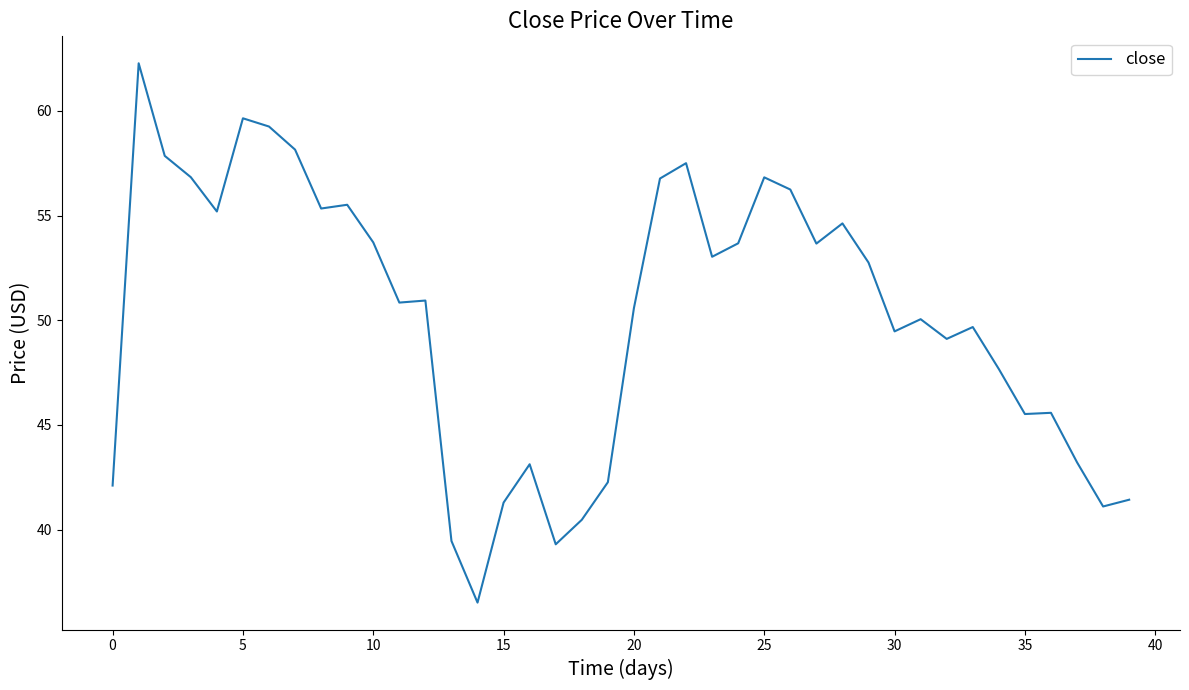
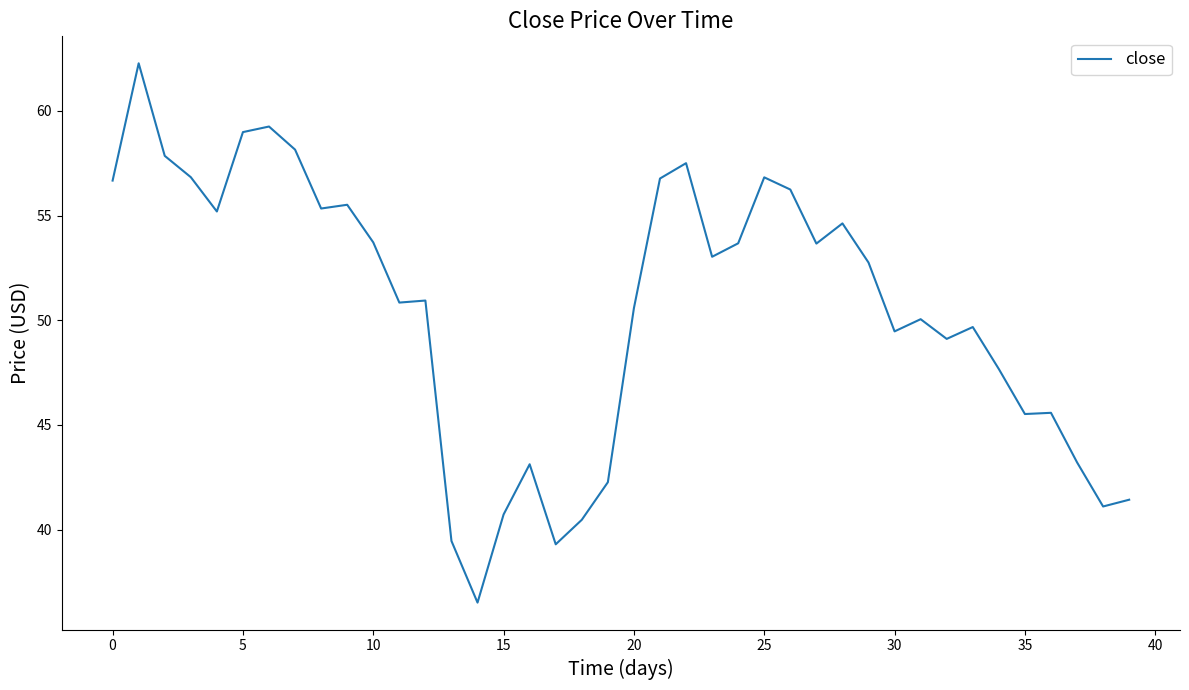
  {
-   "0": 42.1,
-   "5": 59.6,
+   "0": 56.7,
+   "5": 59.0,
    "10": 53.7,
-   "15": 41.3,
+   "15": 40.7,
    "20": 50.6,
    "25": 56.8,
    "30": 49.5,
    "35": 45.5
  }
